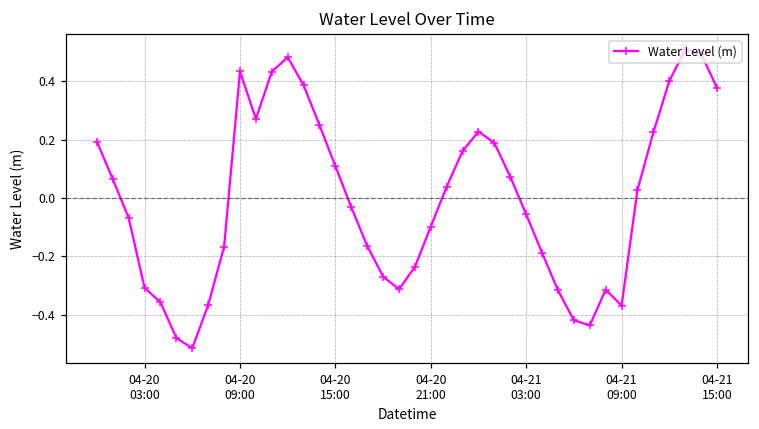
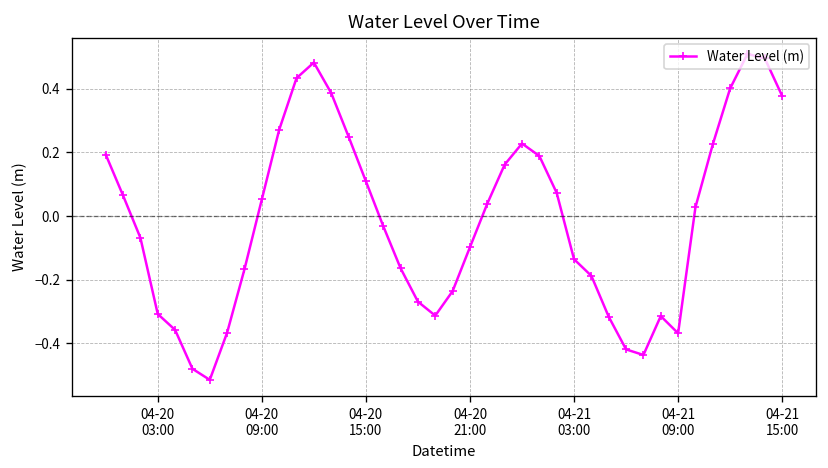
  {
    "04-20 03:00": -0.31,
-   "04-20 09:00": 0.43,
+   "04-20 09:00": 0.05,
    "04-20 15:00": 0.11,
    "04-20 21:00": -0.10,
-   "04-21 03:00": -0.06,
+   "04-21 03:00": -0.14,
    "04-21 09:00": -0.37,
    "04-21 15:00": 0.38
  }
